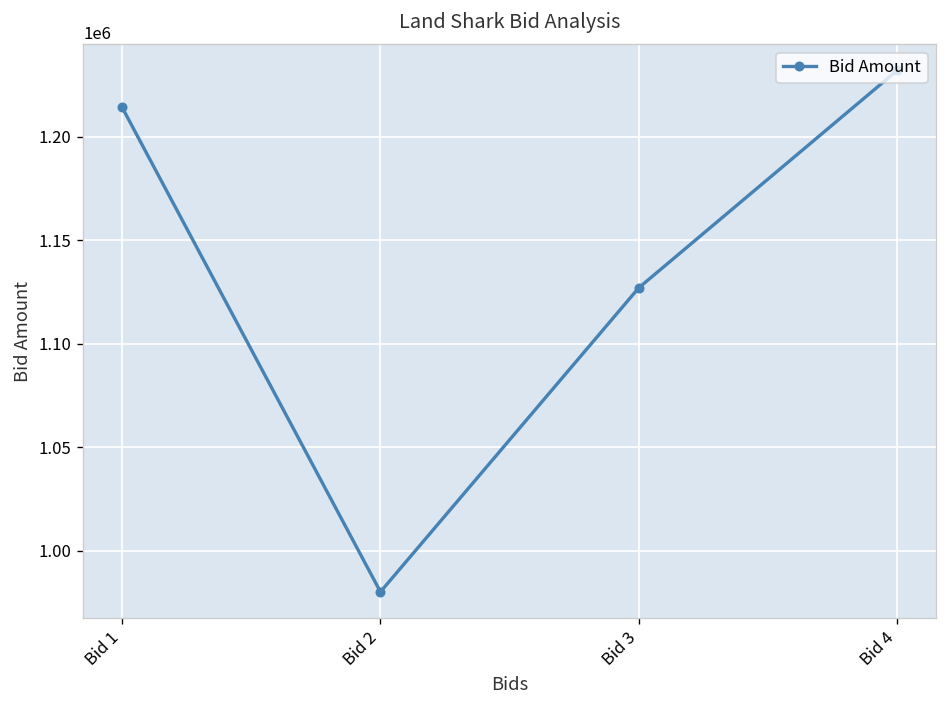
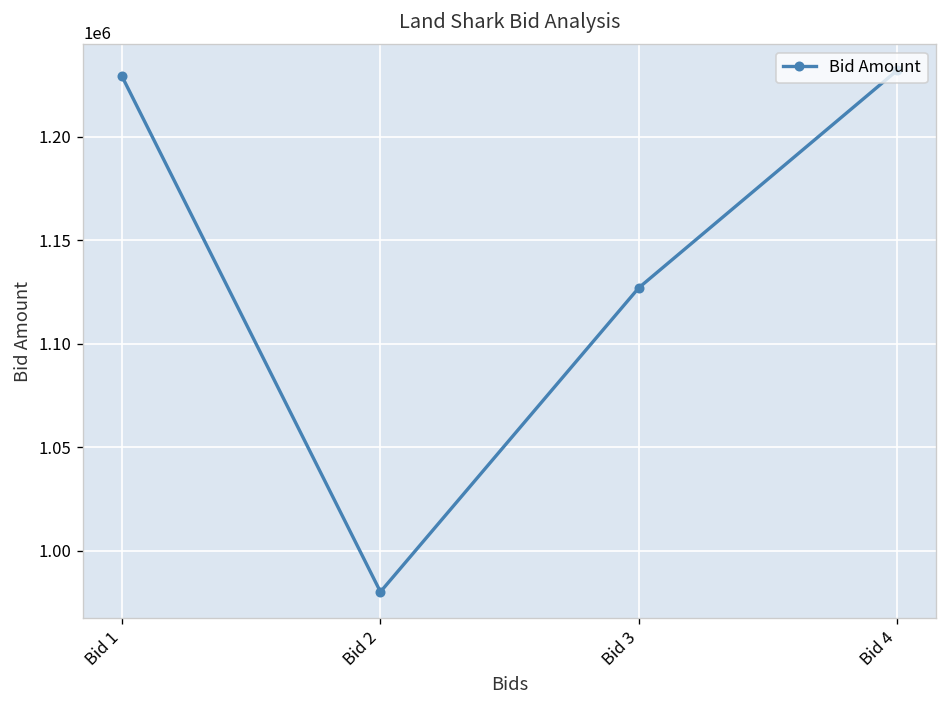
  {
-   "Bid 1": 1214000,
+   "Bid 1": 1229000,
    "Bid 2": 980000,
    "Bid 3": 1127000
  }
